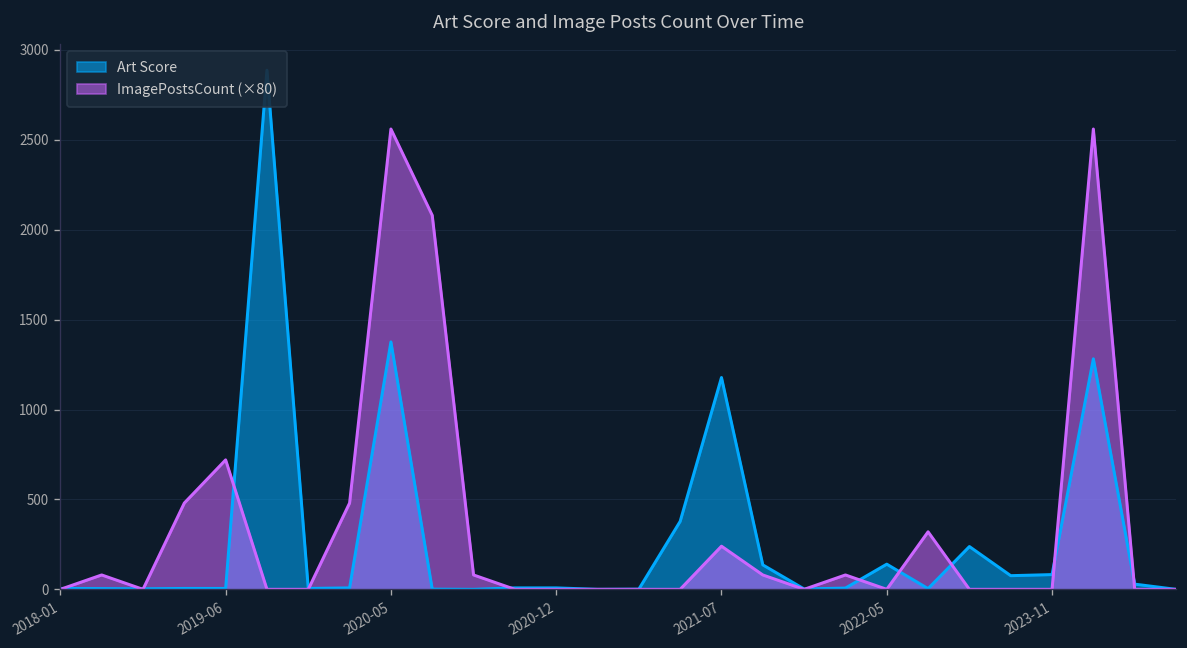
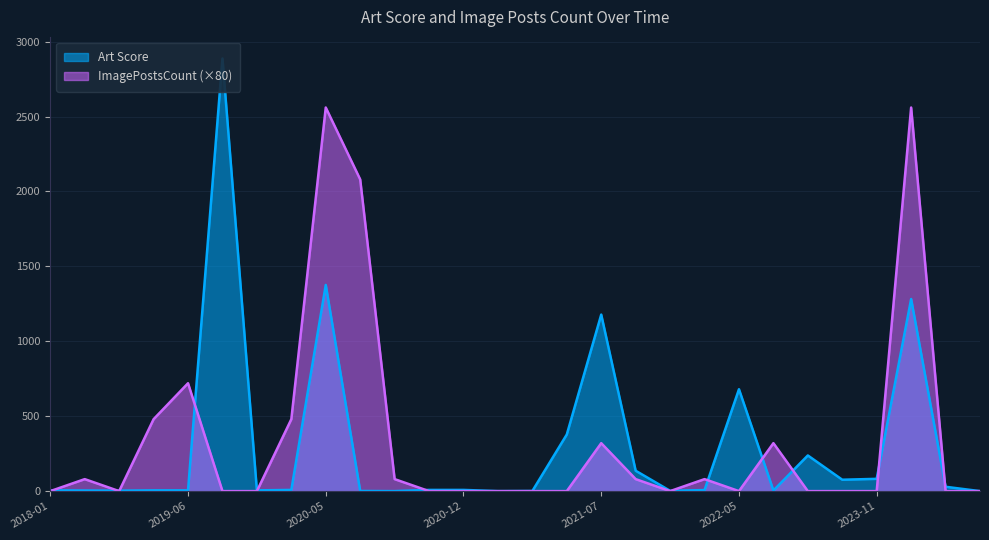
  {
    "Art Score": {
      "2019-06": 10,
      "2020-05": 1380,
      "2021-07": 1180,
-     "2022-05": 140,
+     "2022-05": 680,
      "2023-11": 80
    },
    "ImagePostsCount (×80)": {
      "2019-06": 720,
      "2020-05": 2560,
-     "2021-07": 240,
+     "2021-07": 320,
      "2022-05": 0,
      "2023-11": 0
    }
  }
